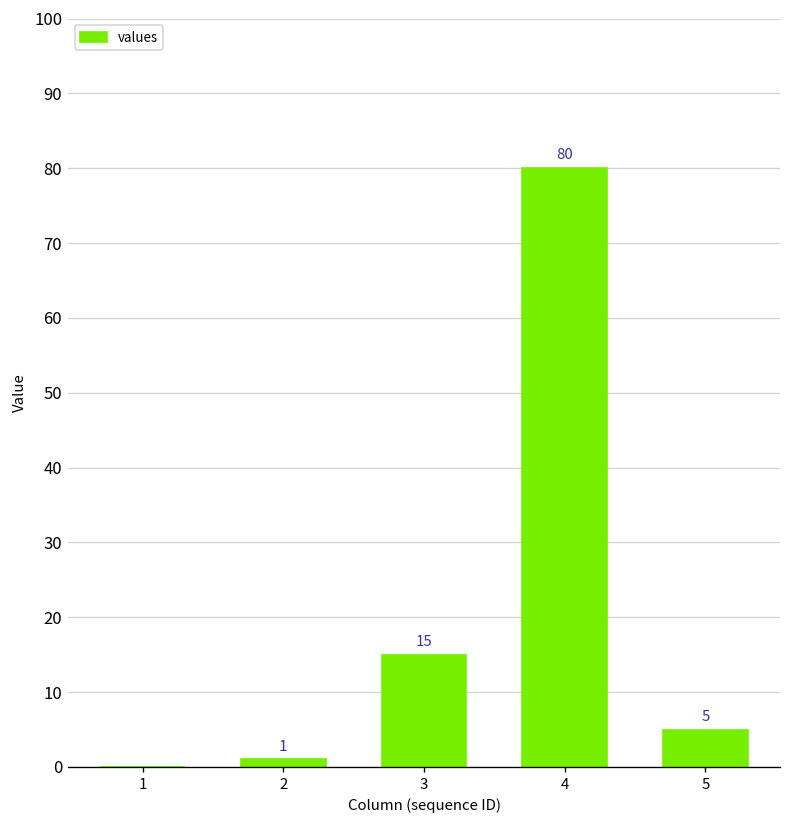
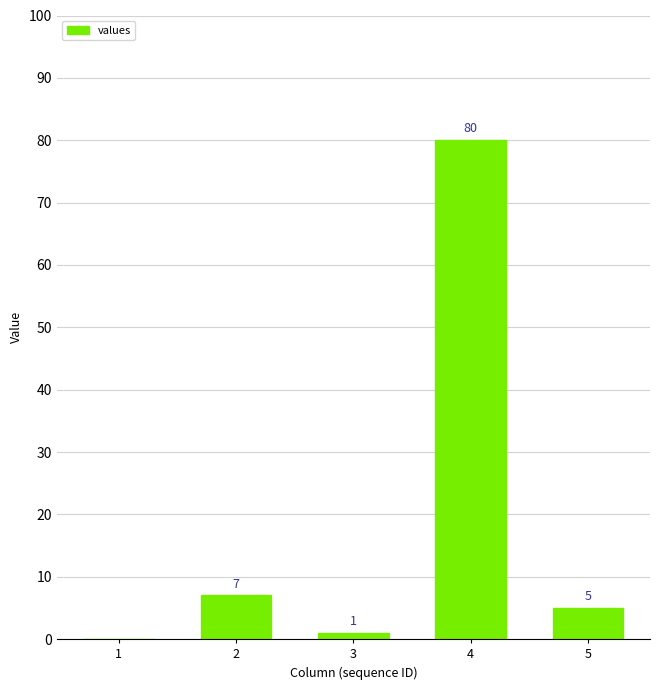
  {
-   "2": 1,
-   "3": 15,
+   "2": 7,
+   "3": 1,
    "4": 80,
    "5": 5
  }
